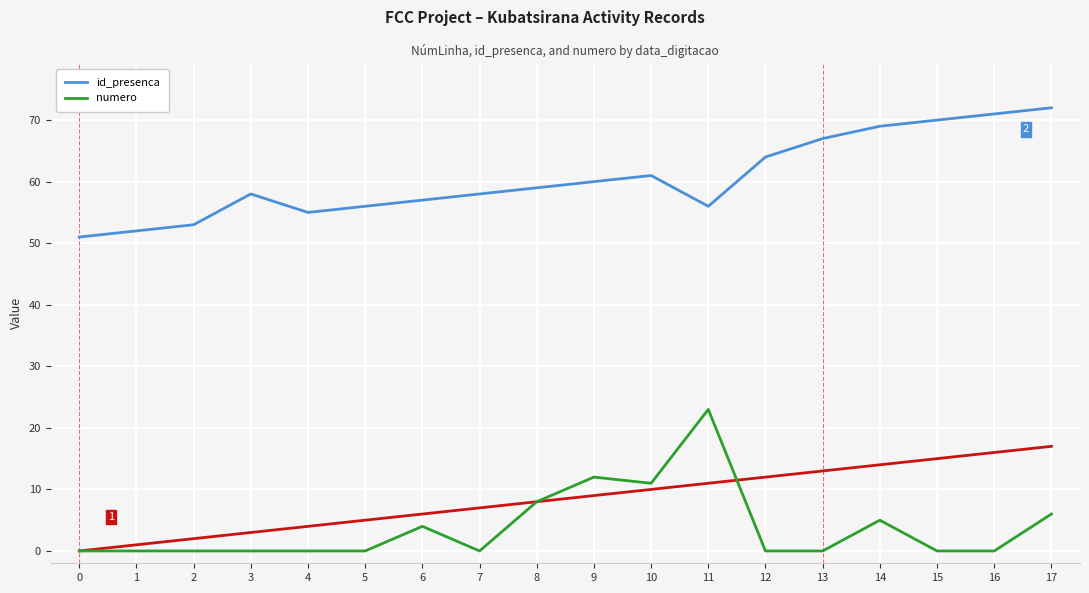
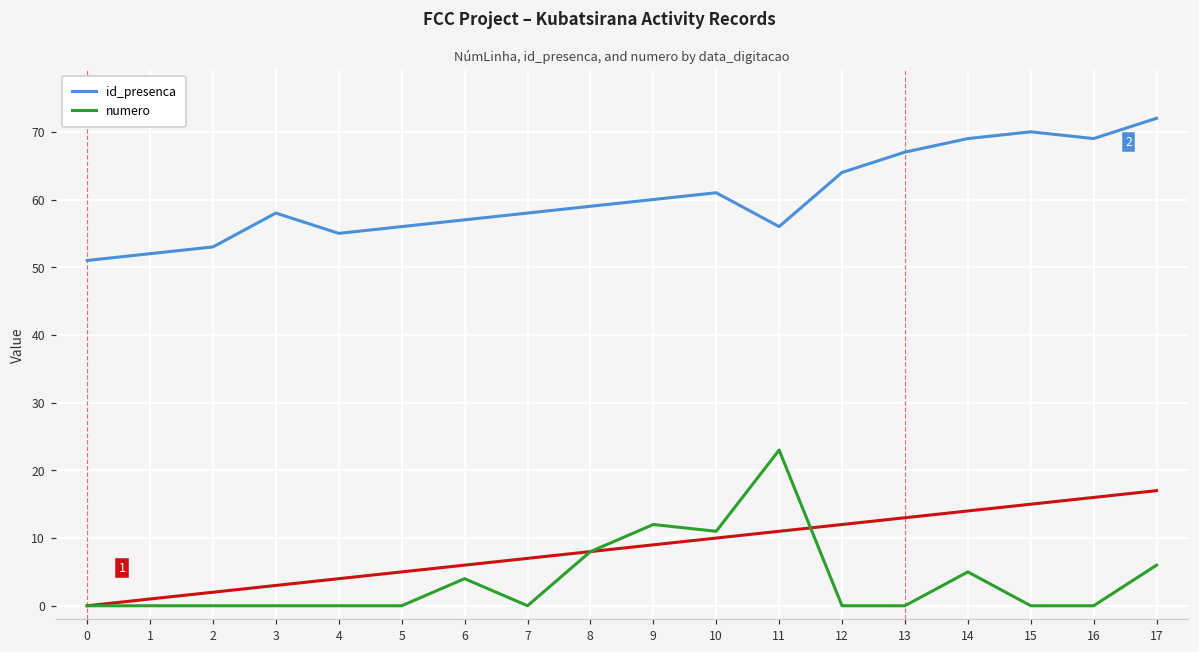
  {
    "id_presenca": {
      "0": 51,
      "1": 52,
      "2": 53,
      "3": 58,
      "4": 55,
      "5": 56,
      "6": 57,
      "7": 58,
      "8": 59,
      "9": 60,
      "10": 61,
      "11": 56,
      "12": 64,
      "13": 67,
      "14": 69,
      "15": 70,
-     "16": 71,
+     "16": 69,
      "17": 72
    },
    "numero": {
      "1": 0,
      "2": 0,
      "3": 0,
      "4": 0,
      "5": 0,
      "6": 4,
      "7": 0,
      "9": 12,
      "10": 11,
      "11": 23,
      "12": 0,
      "13": 0,
      "14": 5,
      "15": 0,
      "16": 0,
      "17": 6
    }
  }
